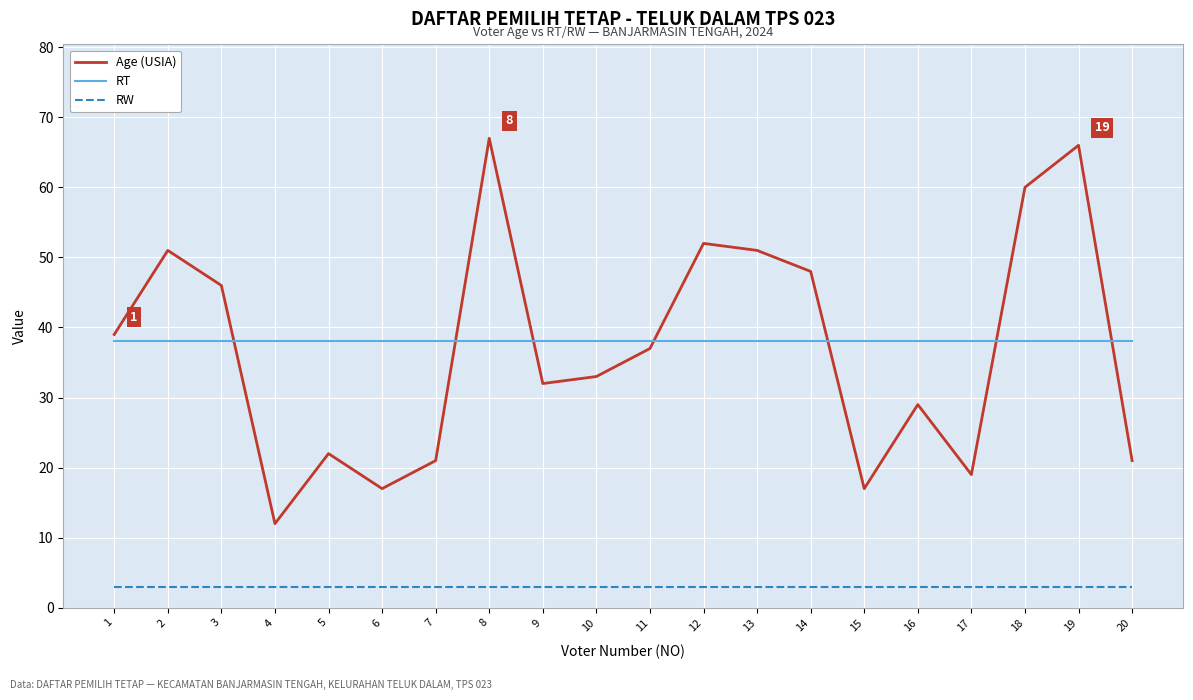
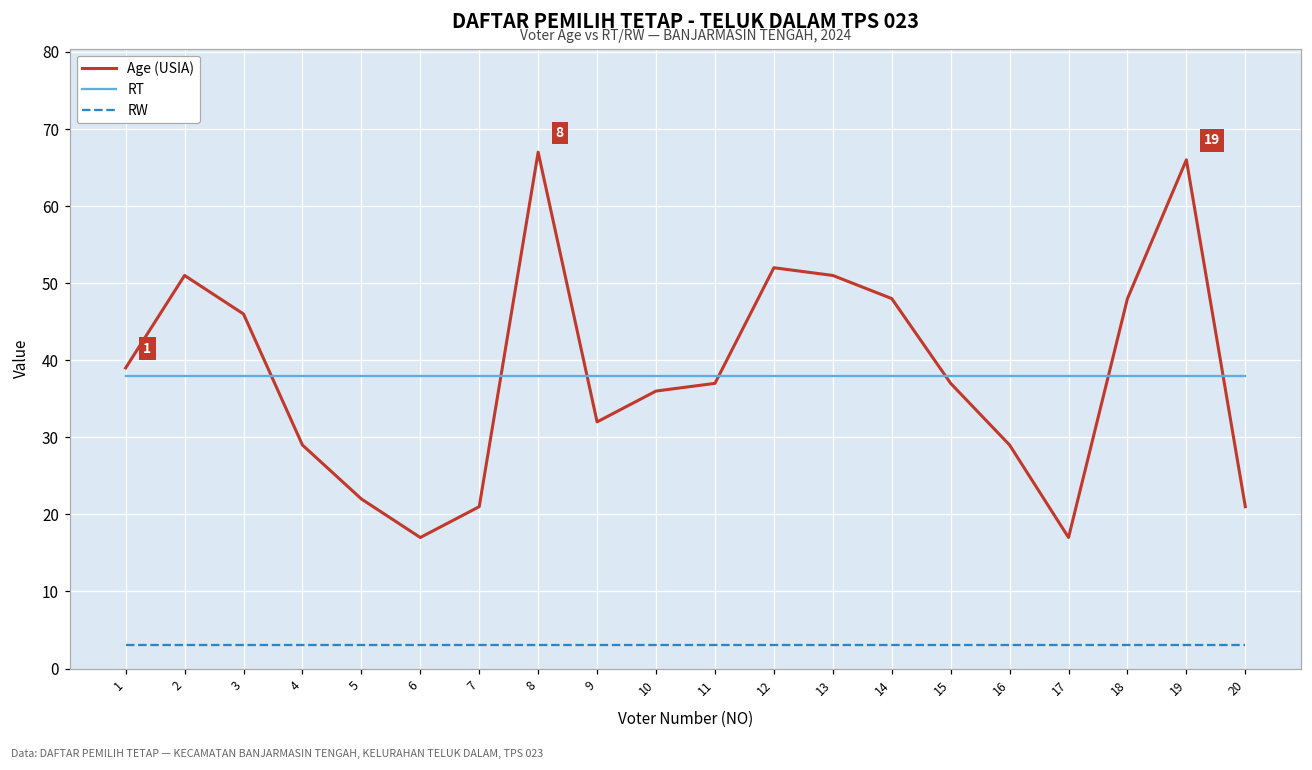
  {
    "Age (USIA)": {
      "2": 51,
      "3": 46,
-     "4": 12,
+     "4": 29,
      "5": 22,
      "6": 17,
      "7": 21,
      "9": 32,
-     "10": 33,
+     "10": 36,
      "11": 37,
      "12": 52,
      "13": 51,
      "14": 48,
-     "15": 17,
+     "15": 37,
      "16": 29,
-     "17": 19,
-     "18": 60,
+     "17": 17,
+     "18": 48,
      "20": 21
    },
    "RT": {
      "1": 38,
      "2": 38,
      "3": 38,
      "4": 38,
      "5": 38,
      "6": 38,
      "7": 38,
      "8": 38,
      "9": 38,
      "10": 38,
      "11": 38,
      "12": 38,
      "13": 38,
      "14": 38,
      "15": 38,
      "16": 38,
      "17": 38,
      "18": 38,
      "19": 38,
      "20": 38
    },
    "RW": {
      "1": 3,
      "2": 3,
      "3": 3,
      "4": 3,
      "5": 3,
      "6": 3,
      "7": 3,
      "8": 3,
      "9": 3,
      "10": 3,
      "11": 3,
      "12": 3,
      "13": 3,
      "14": 3,
      "15": 3,
      "16": 3,
      "17": 3,
      "18": 3,
      "19": 3,
      "20": 3
    }
  }
